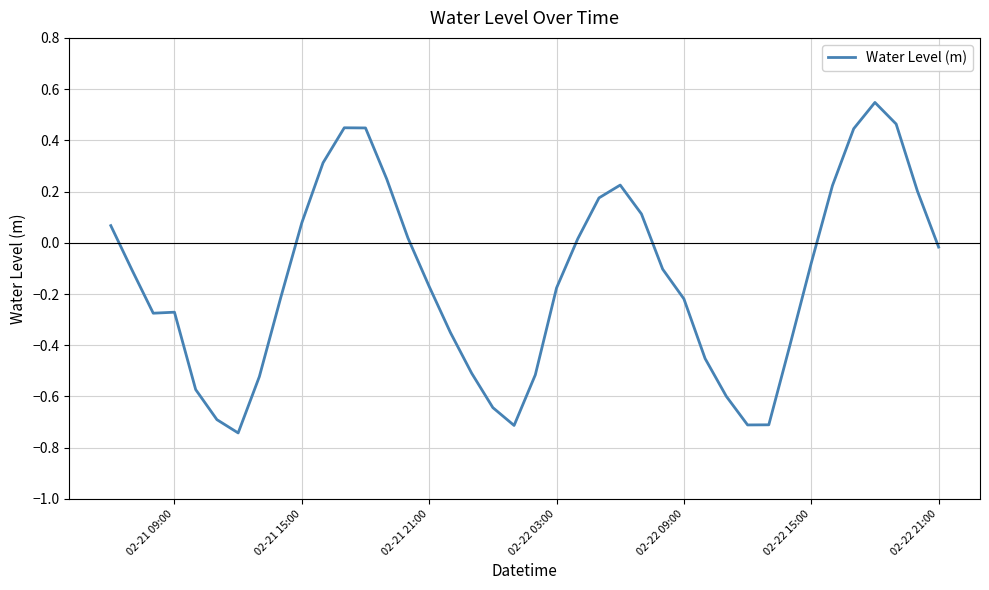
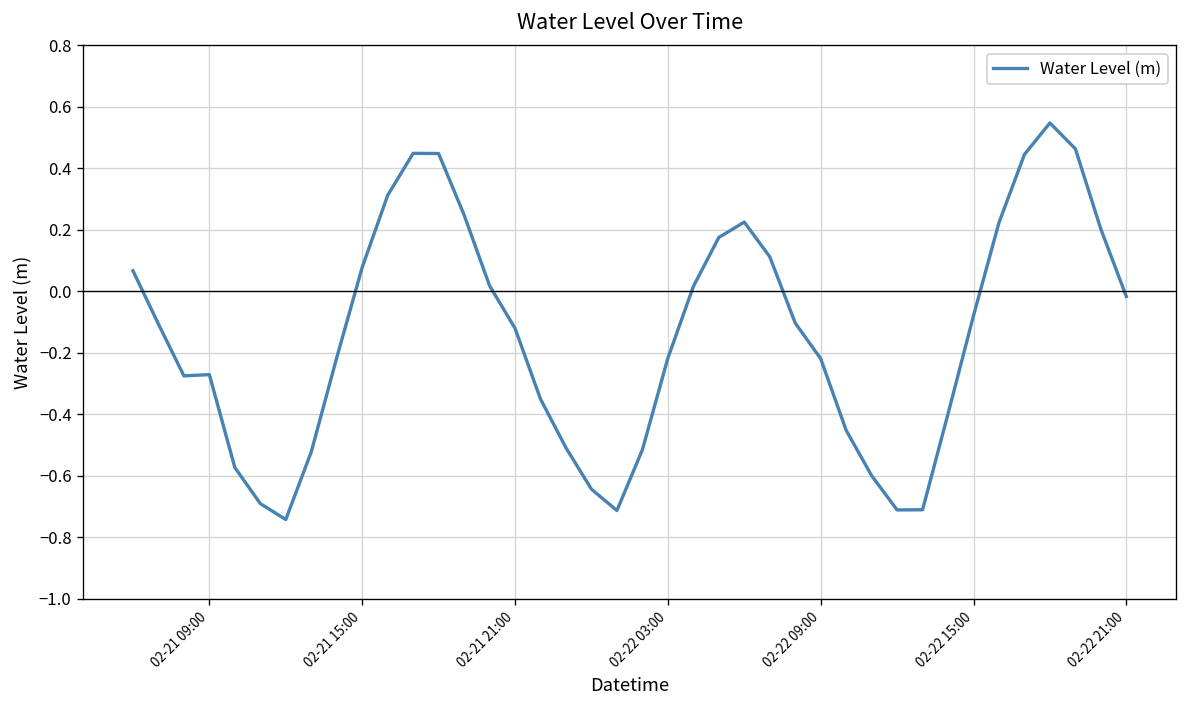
  {
    "02-21 09:00": -0.27,
    "02-21 15:00": 0.08,
-   "02-21 21:00": -0.17,
-   "02-22 03:00": -0.18,
+   "02-21 21:00": -0.12,
+   "02-22 03:00": -0.22,
    "02-22 09:00": -0.22,
    "02-22 15:00": -0.08,
    "02-22 21:00": -0.02
  }
